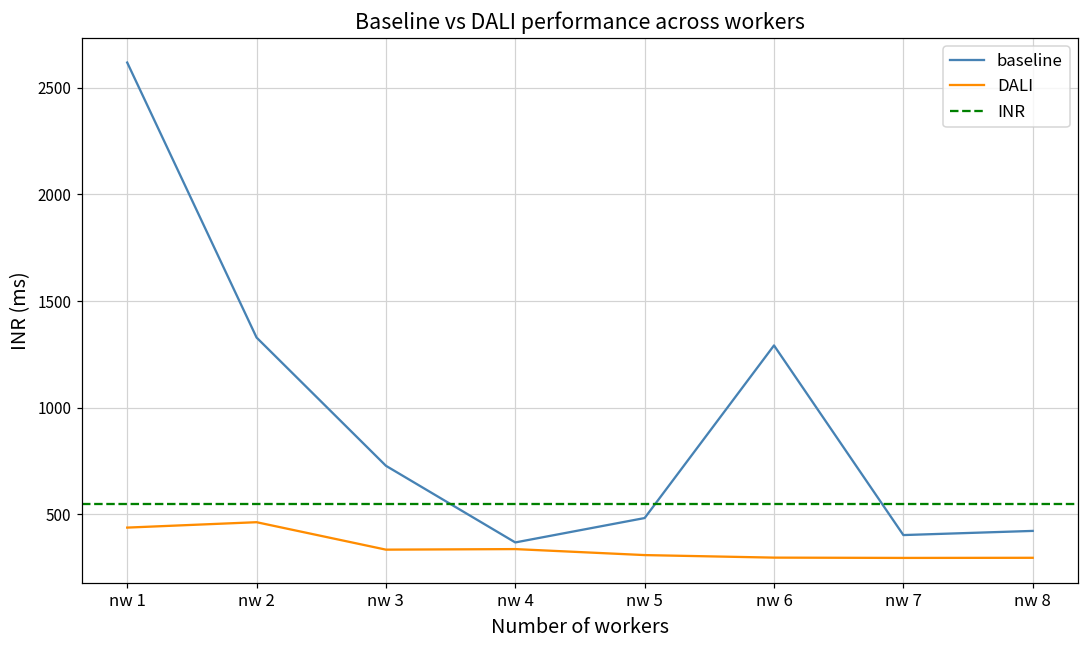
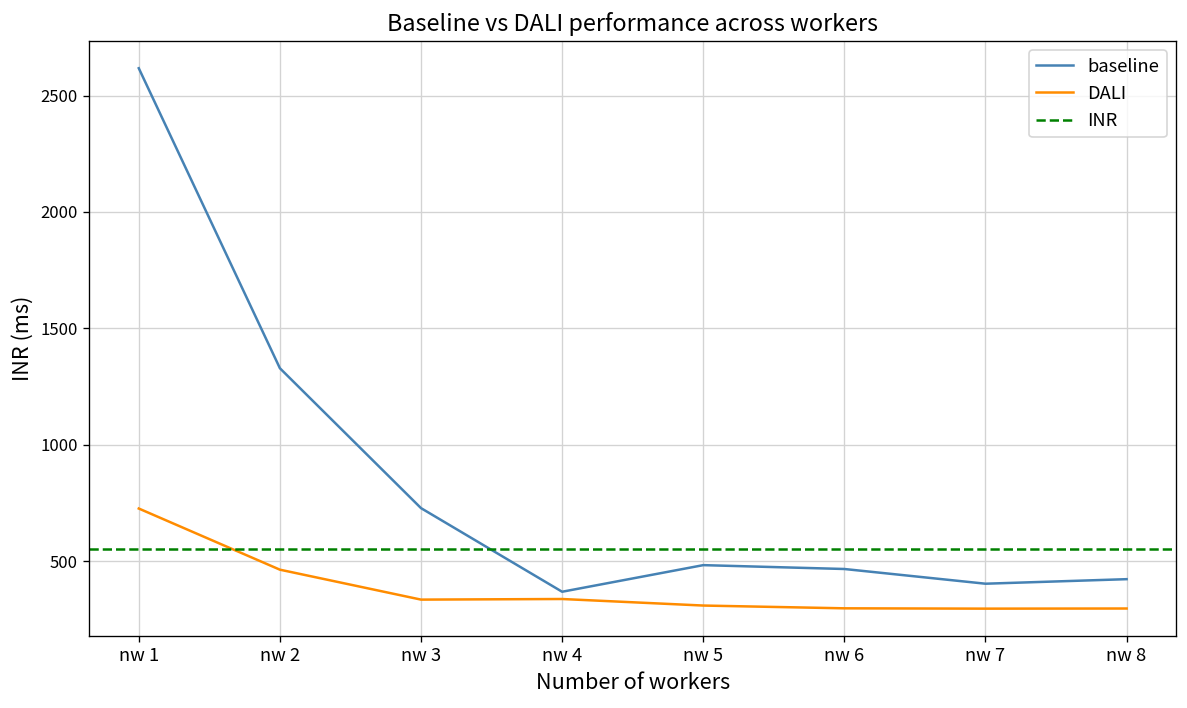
  {
    "baseline": {
      "nw 1": 2620,
      "nw 2": 1330,
      "nw 3": 730,
      "nw 4": 370,
      "nw 5": 480,
-     "nw 6": 1290,
+     "nw 6": 470,
      "nw 7": 400,
      "nw 8": 420
    },
    "DALI": {
-     "nw 1": 440,
+     "nw 1": 730,
      "nw 2": 460,
      "nw 3": 330,
      "nw 4": 340,
      "nw 5": 310,
      "nw 6": 300,
      "nw 7": 300,
      "nw 8": 300
    }
  }
